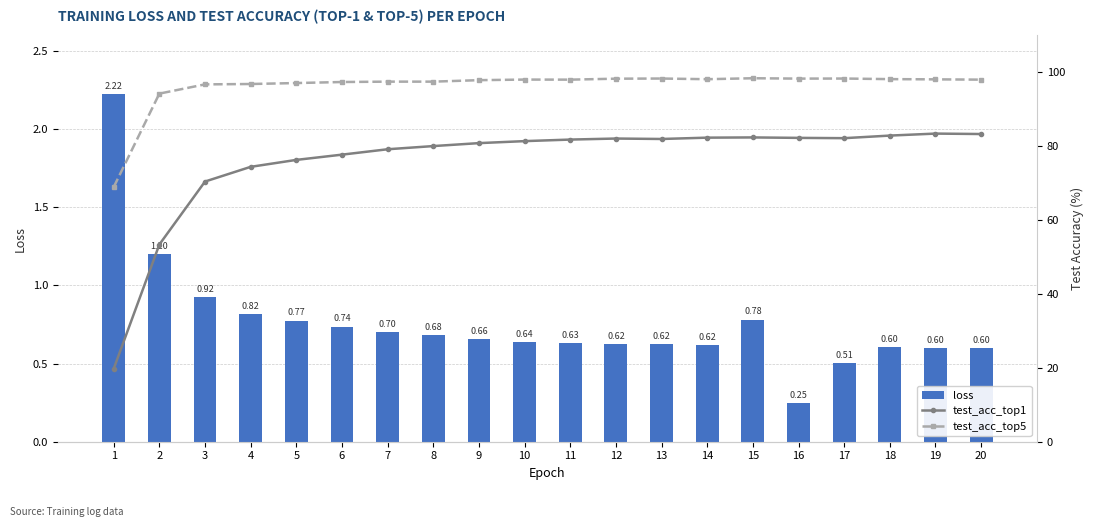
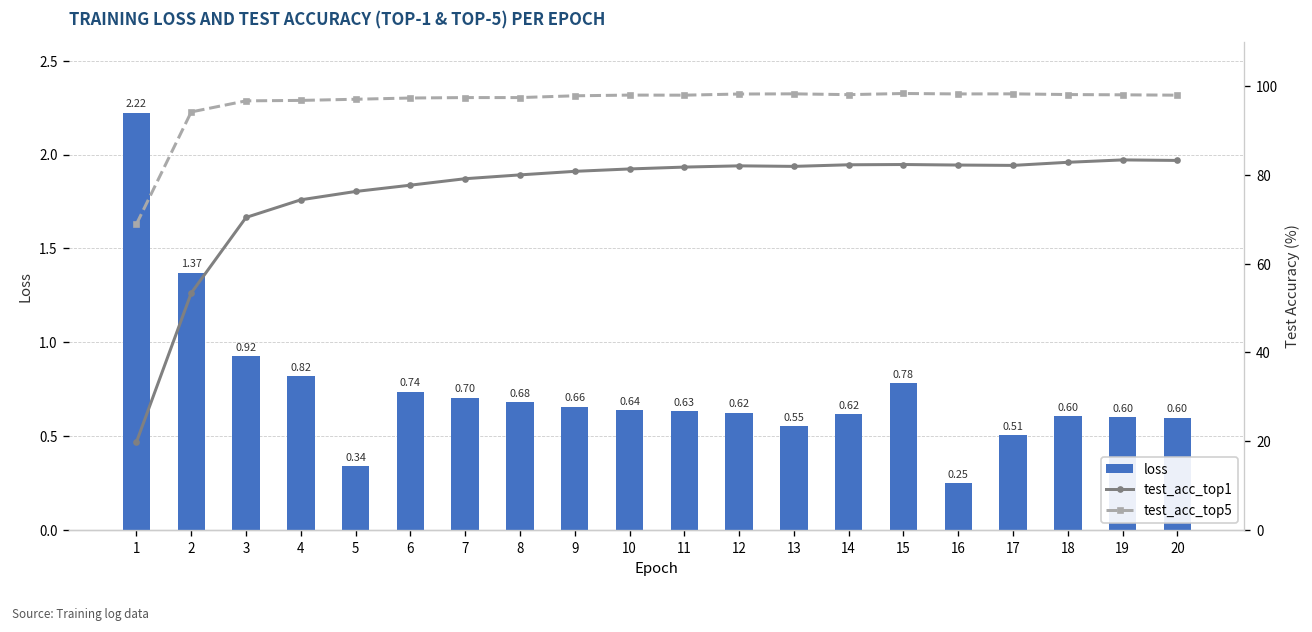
  {
    "loss": {
      "1": 2.22,
-     "2": 1.20,
+     "2": 1.37,
      "3": 0.92,
      "4": 0.82,
-     "5": 0.77,
+     "5": 0.34,
      "6": 0.74,
      "7": 0.70,
      "8": 0.68,
      "9": 0.66,
      "10": 0.64,
      "11": 0.63,
      "12": 0.62,
-     "13": 0.62,
+     "13": 0.55,
      "14": 0.62,
      "15": 0.78,
      "16": 0.25,
      "17": 0.51,
      "18": 0.60,
      "19": 0.60,
      "20": 0.60
    }
  }
